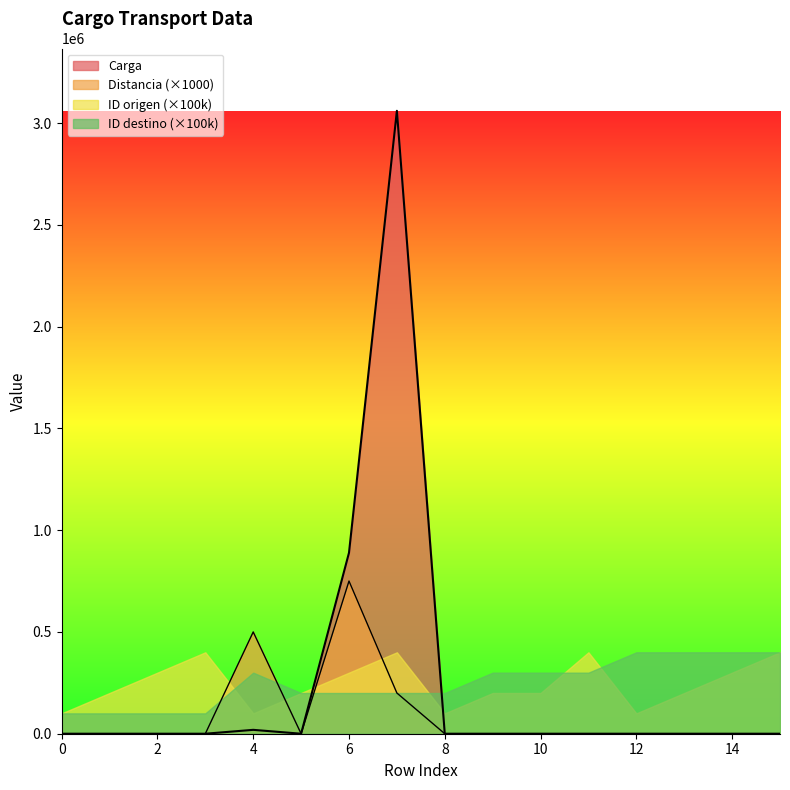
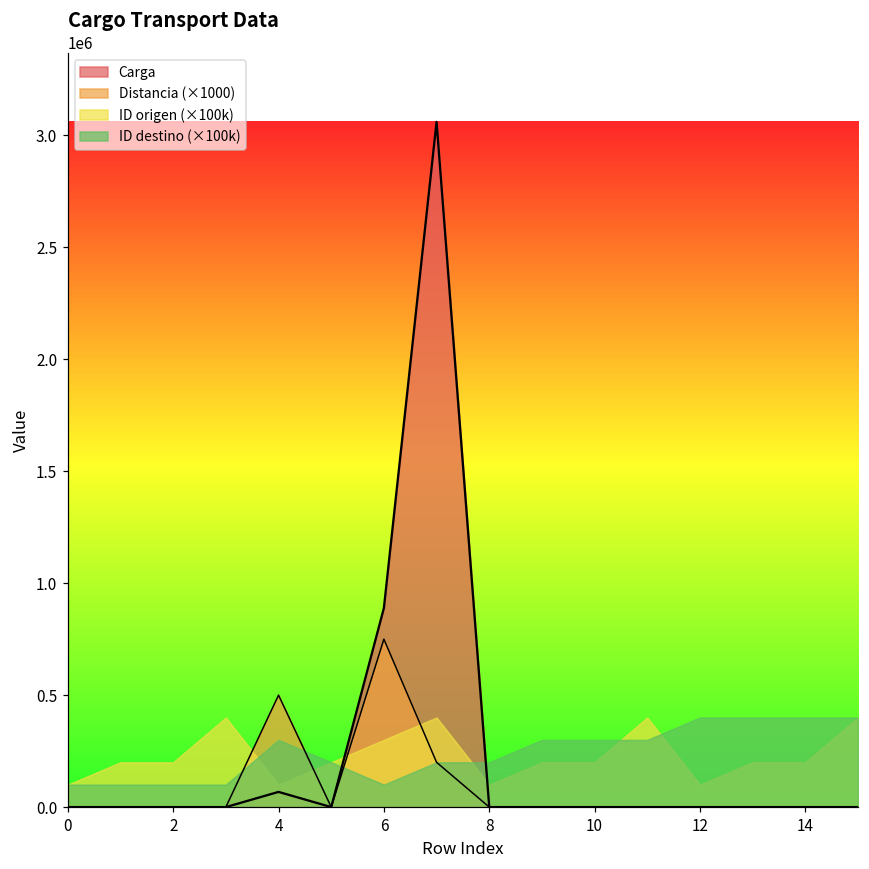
  {
    "Carga": {
-     "4": 20000,
+     "4": 70000,
      "6": 890000
    },
    "Distancia (×1000)": {
      "4": 500000,
      "6": 750000
    },
    "ID origen (×100k)": {
-     "2": 300000,
+     "2": 200000,
      "4": 100000,
      "6": 300000,
      "8": 100000,
      "10": 200000,
      "12": 100000,
-     "14": 300000
+     "14": 200000
    },
    "ID destino (×100k)": {
      "2": 100000,
      "4": 300000,
-     "6": 200000,
+     "6": 100000,
      "8": 200000,
      "10": 300000,
      "12": 400000,
      "14": 400000
    }
  }
